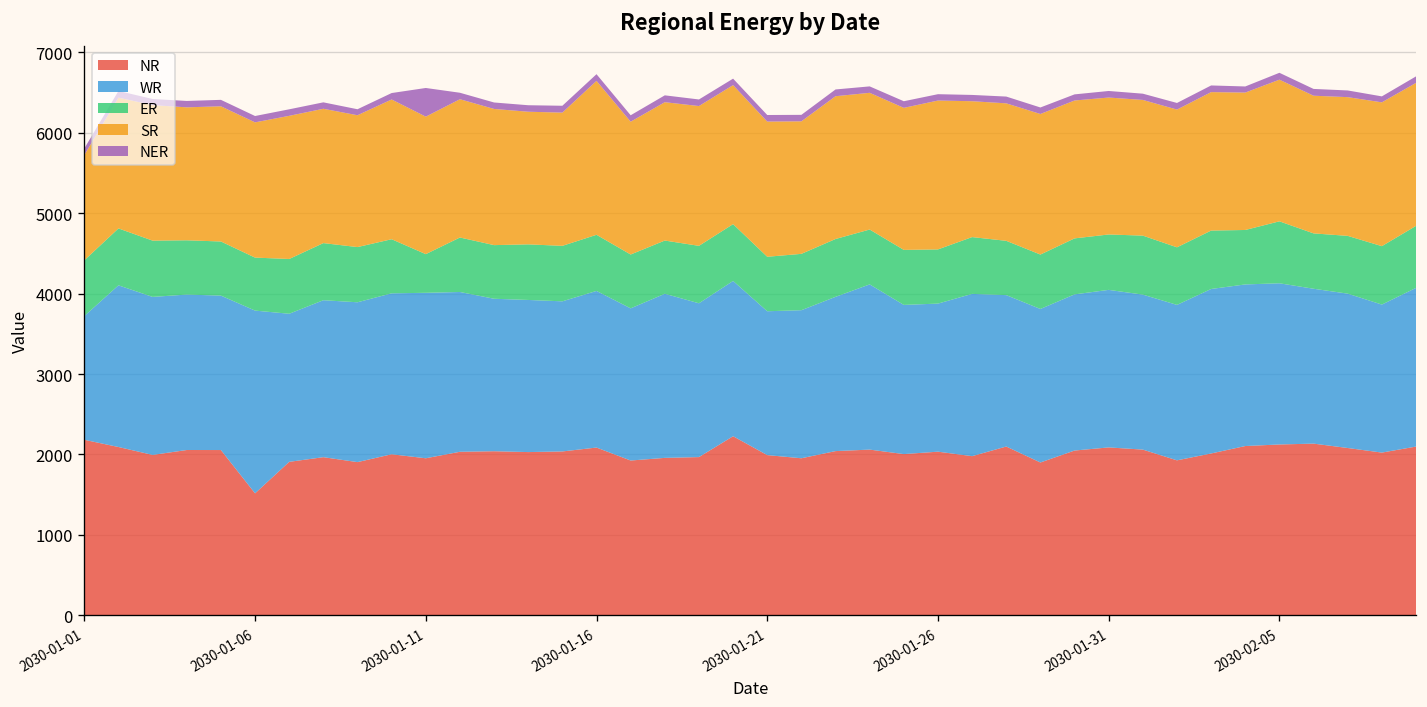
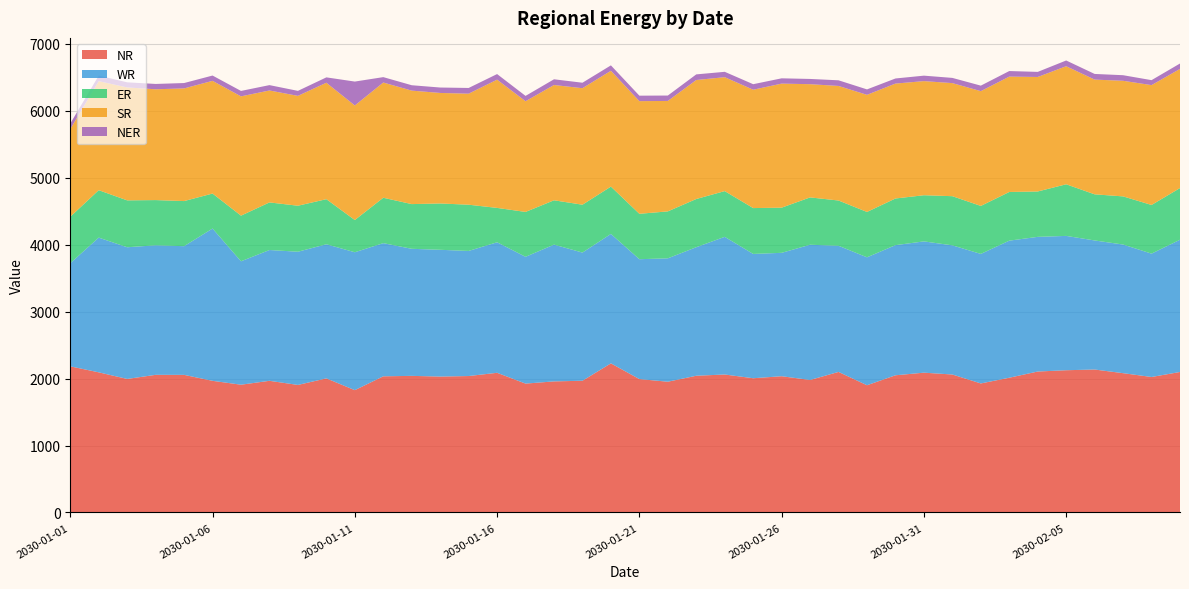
  {
    "NR": {
      "2030-01-01": 2200,
-     "2030-01-06": 1500,
-     "2030-01-11": 2000,
+     "2030-01-06": 2000,
+     "2030-01-11": 1800,
      "2030-01-16": 2100,
      "2030-01-21": 2000,
      "2030-01-26": 2000,
      "2030-01-31": 2100,
      "2030-02-05": 2100
    },
    "WR": {
      "2030-01-01": 1500,
      "2030-01-06": 2300,
      "2030-01-11": 2100,
      "2030-01-16": 1900,
      "2030-01-21": 1800,
      "2030-01-26": 1800,
      "2030-01-31": 2000,
      "2030-02-05": 2000
    },
    "ER": {
      "2030-01-01": 700,
-     "2030-01-06": 700,
+     "2030-01-06": 500,
      "2030-01-11": 500,
-     "2030-01-16": 700,
+     "2030-01-16": 500,
      "2030-01-21": 700,
      "2030-01-26": 700,
      "2030-01-31": 700,
      "2030-02-05": 800
    },
    "SR": {
      "2030-01-01": 1300,
      "2030-01-06": 1700,
      "2030-01-11": 1700,
      "2030-01-16": 1900,
      "2030-01-21": 1700,
      "2030-01-26": 1900,
      "2030-01-31": 1700,
      "2030-02-05": 1800
    },
    "NER": {
      "2030-01-01": 100,
      "2030-01-06": 100,
      "2030-01-11": 400,
      "2030-01-16": 100,
      "2030-01-21": 100,
      "2030-01-26": 100,
      "2030-01-31": 100,
      "2030-02-05": 100
    }
  }
